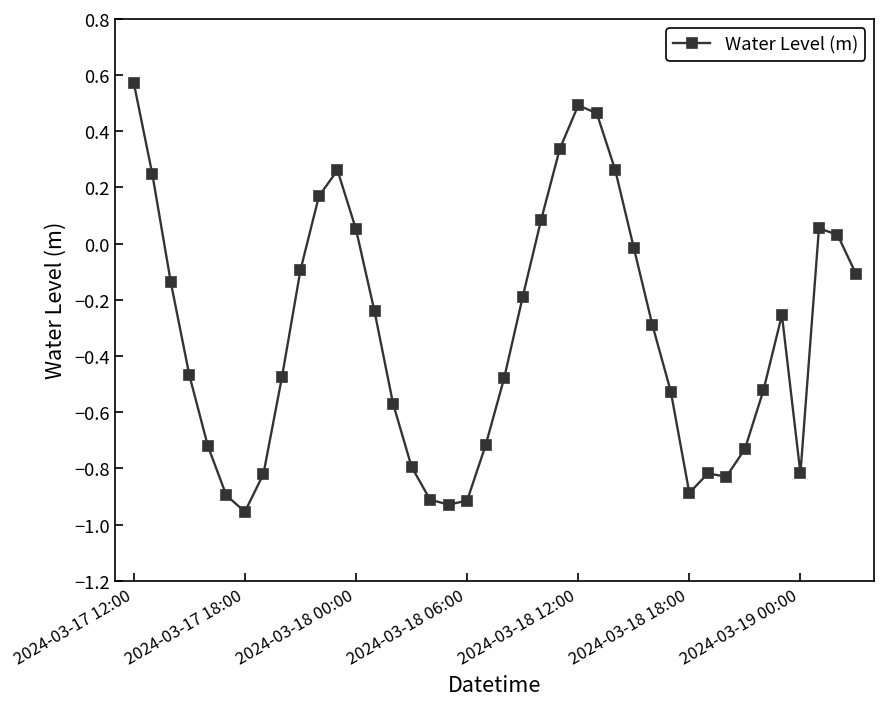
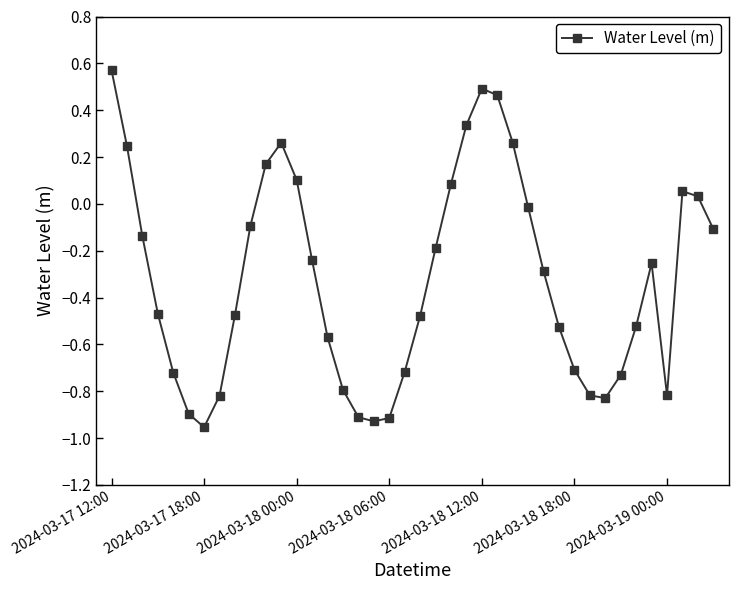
  {
    "2024-03-17 12:00": 0.57,
    "2024-03-17 18:00": -0.95,
-   "2024-03-18 00:00": 0.05,
+   "2024-03-18 00:00": 0.10,
    "2024-03-18 06:00": -0.91,
    "2024-03-18 12:00": 0.49,
-   "2024-03-18 18:00": -0.89,
+   "2024-03-18 18:00": -0.71,
    "2024-03-19 00:00": -0.82
  }
